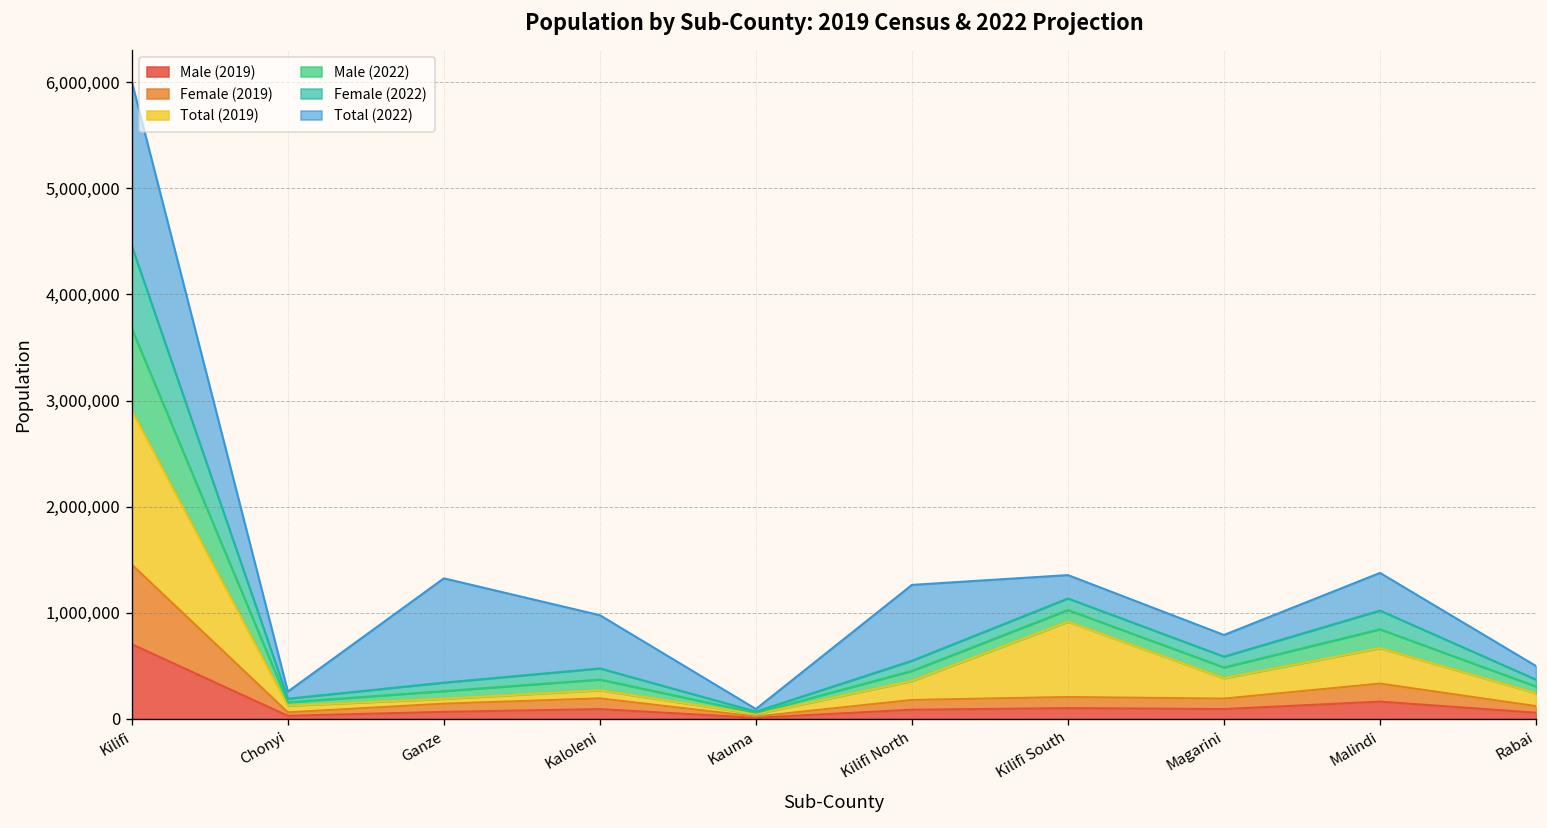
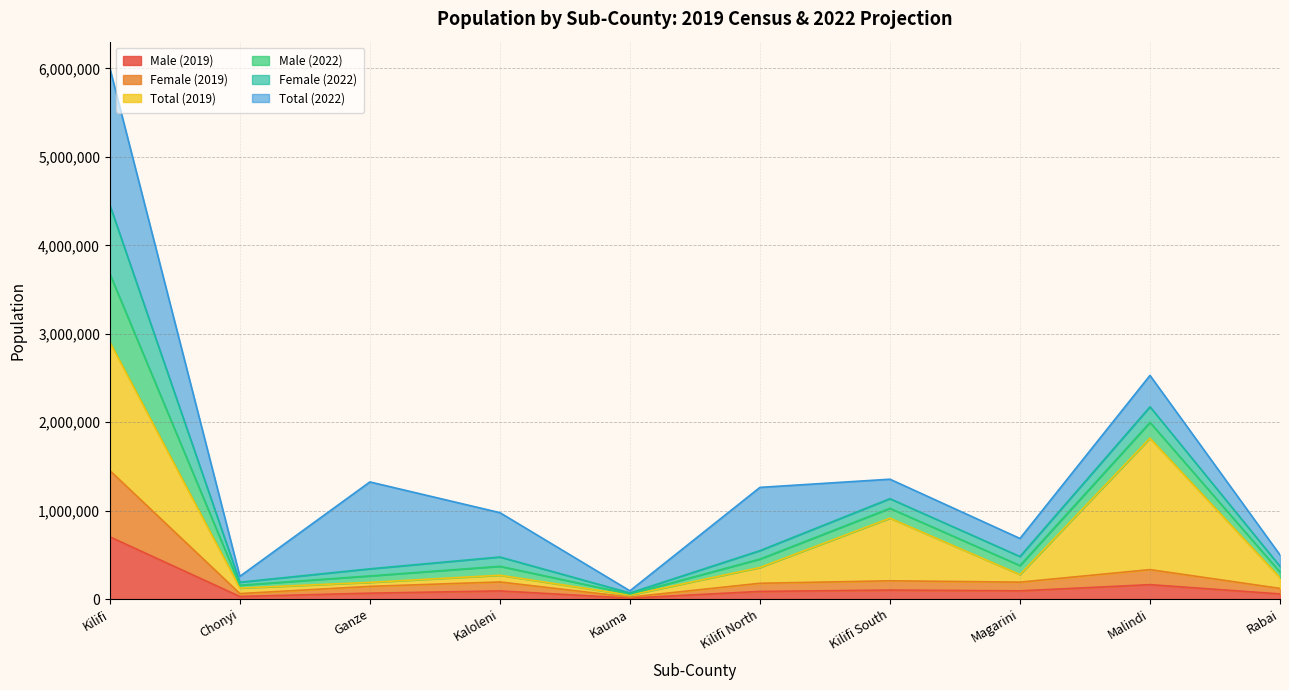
  {
    "Total (2019)": {
      "Kilifi": "1,500,000",
      "Chonyi": "100,000",
      "Ganze": "0",
      "Kaloleni": "100,000",
      "Kilifi North": "200,000",
      "Kilifi South": "700,000",
-     "Magarini": "200,000",
-     "Malindi": "300,000",
+     "Magarini": "100,000",
+     "Malindi": "1,500,000",
      "Rabai": "100,000"
    },
    "Total (2022)": {
      "Kilifi": "1,500,000",
      "Chonyi": "100,000",
      "Ganze": "1,000,000",
      "Kaloleni": "500,000",
      "Kilifi North": "700,000",
      "Kilifi South": "200,000",
      "Magarini": "200,000",
      "Malindi": "400,000",
      "Rabai": "100,000"
    }
  }
